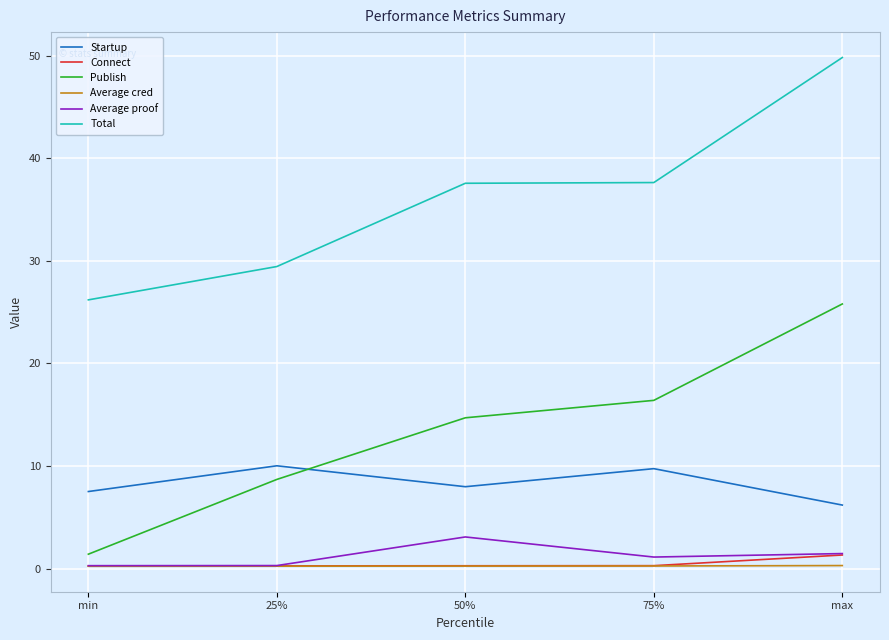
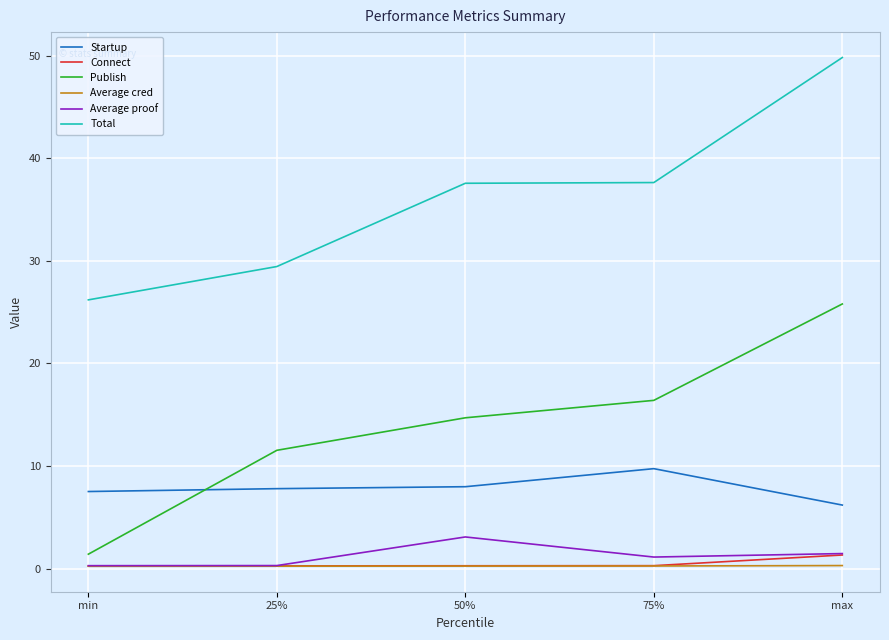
  {
    "Startup": {
      "min": 7.5,
-     "25%": 10.0,
+     "25%": 7.8,
      "50%": 8.0,
      "75%": 9.7,
      "max": 6.2
    },
    "Publish": {
      "min": 1.4,
-     "25%": 8.7,
+     "25%": 11.5,
      "50%": 14.7,
      "75%": 16.4,
      "max": 25.8
    },
    "Average cred": {
      "max": 0.3
    },
    "Average proof": {
      "50%": 3.1,
      "75%": 1.1
    },
    "Total": {
      "min": 26.2,
      "25%": 29.5,
      "50%": 37.6,
      "75%": 37.6,
      "max": 49.8
    }
  }
